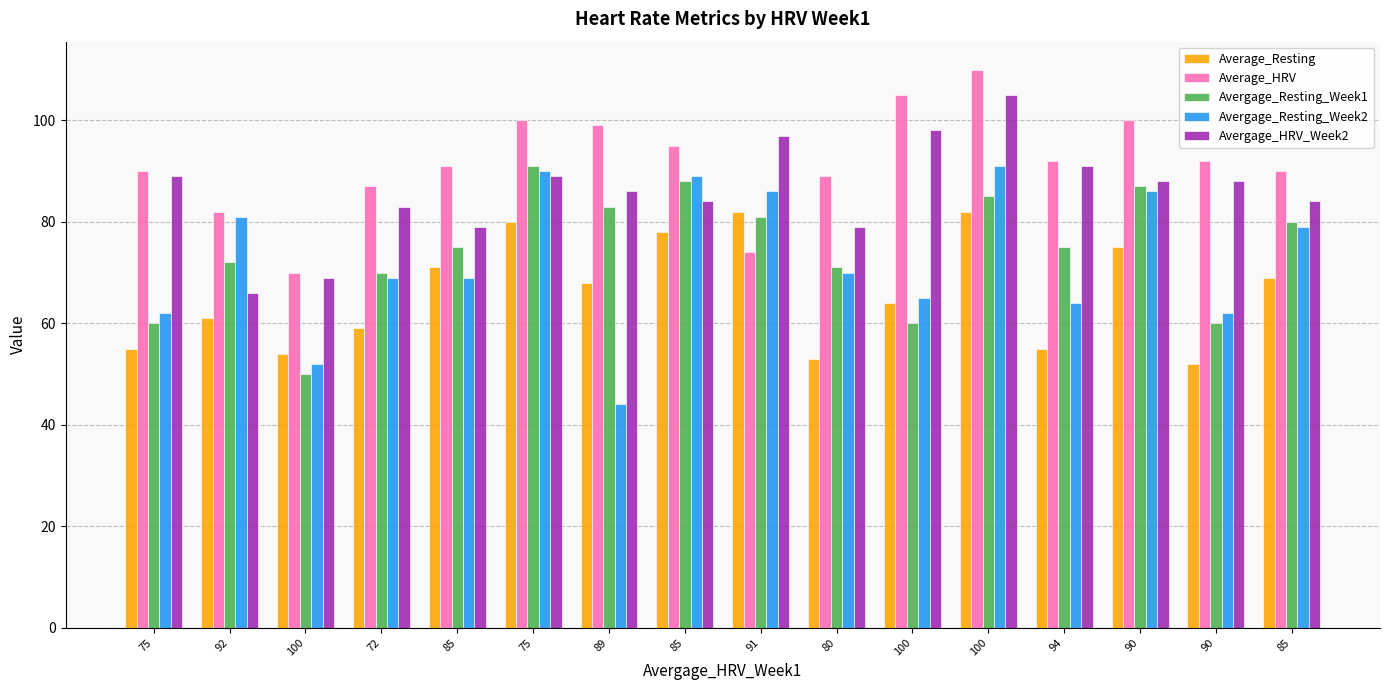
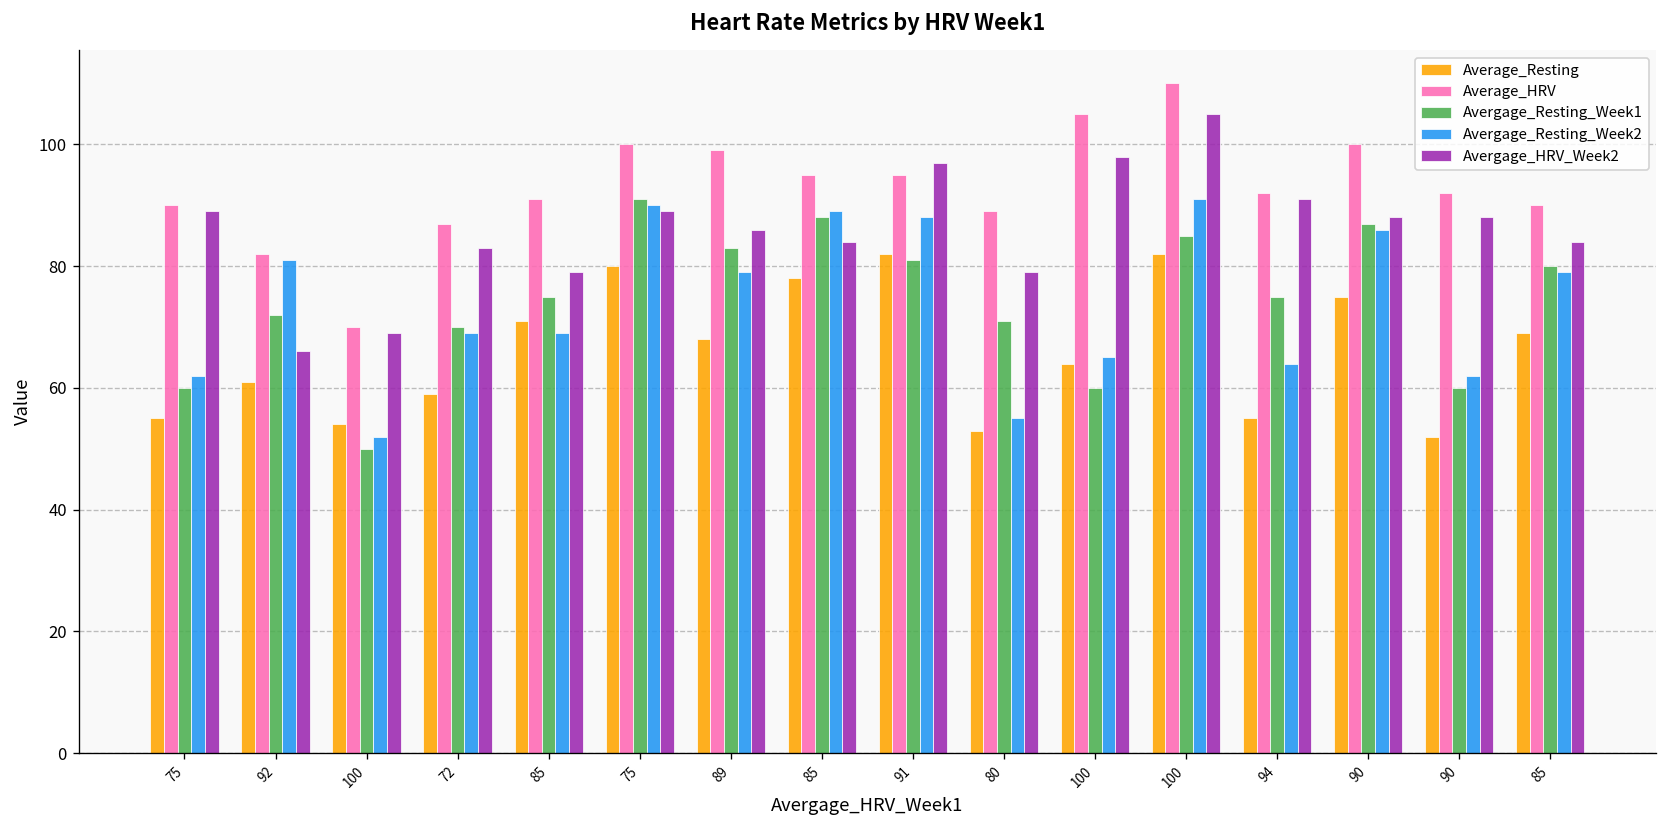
  {
    "Average_Resting": {
      "92": 61,
      "72": 59,
      "89": 68,
      "91": 82,
      "80": 53,
      "94": 55
    },
    "Average_HRV": {
      "92": 82,
      "72": 87,
      "89": 99,
-     "91": 74,
+     "91": 95,
      "80": 89,
      "94": 92
    },
    "Avergage_Resting_Week1": {
      "92": 72,
      "72": 70,
      "89": 83,
      "91": 81,
      "80": 71,
      "94": 75
    },
    "Avergage_Resting_Week2": {
      "92": 81,
      "72": 69,
-     "89": 44,
-     "91": 86,
-     "80": 70,
+     "89": 79,
+     "91": 88,
+     "80": 55,
      "94": 64
    },
    "Avergage_HRV_Week2": {
      "92": 66,
      "72": 83,
      "89": 86,
      "91": 97,
      "80": 79,
      "94": 91
    }
  }
